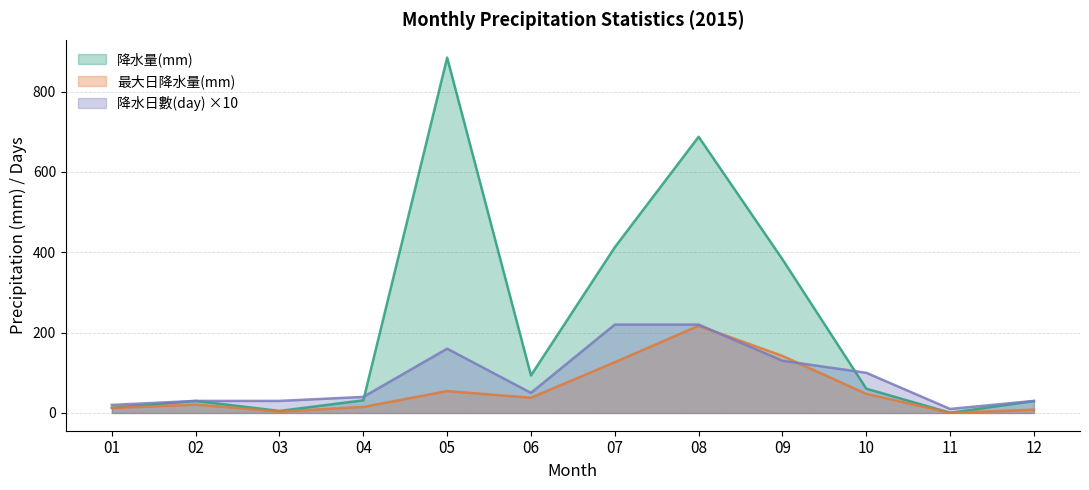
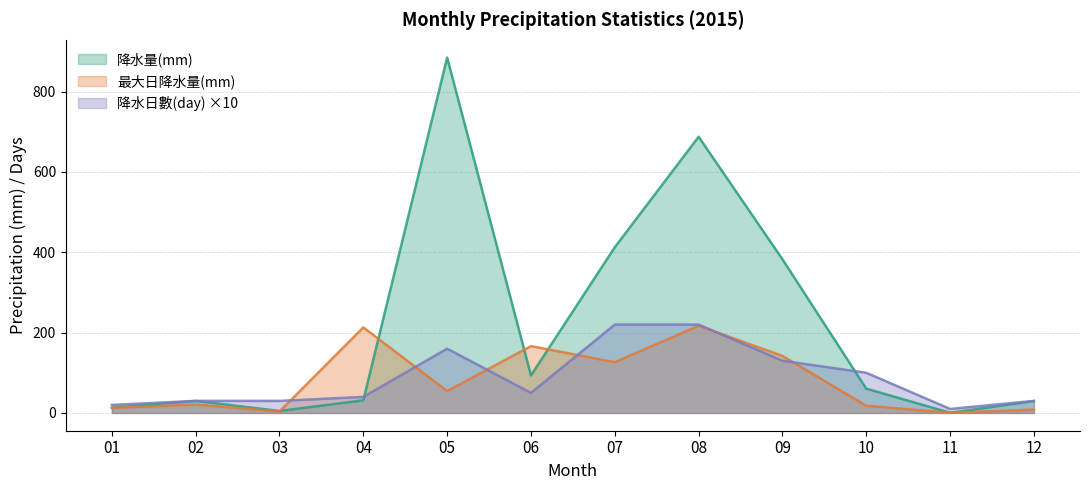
  {
    "最大日降水量(mm)": {
      "02": 20,
-     "04": 20,
+     "04": 210,
      "05": 50,
-     "06": 40,
+     "06": 170,
      "07": 130,
      "09": 140,
-     "10": 50,
+     "10": 20,
      "12": 10
    }
  }
